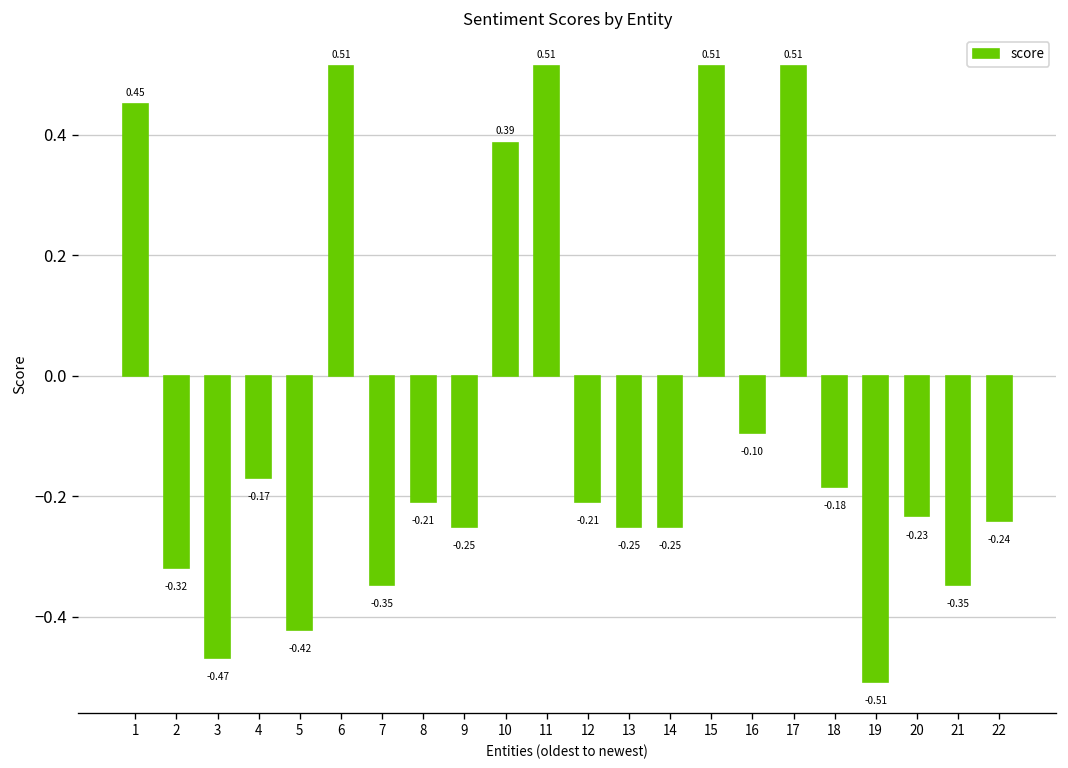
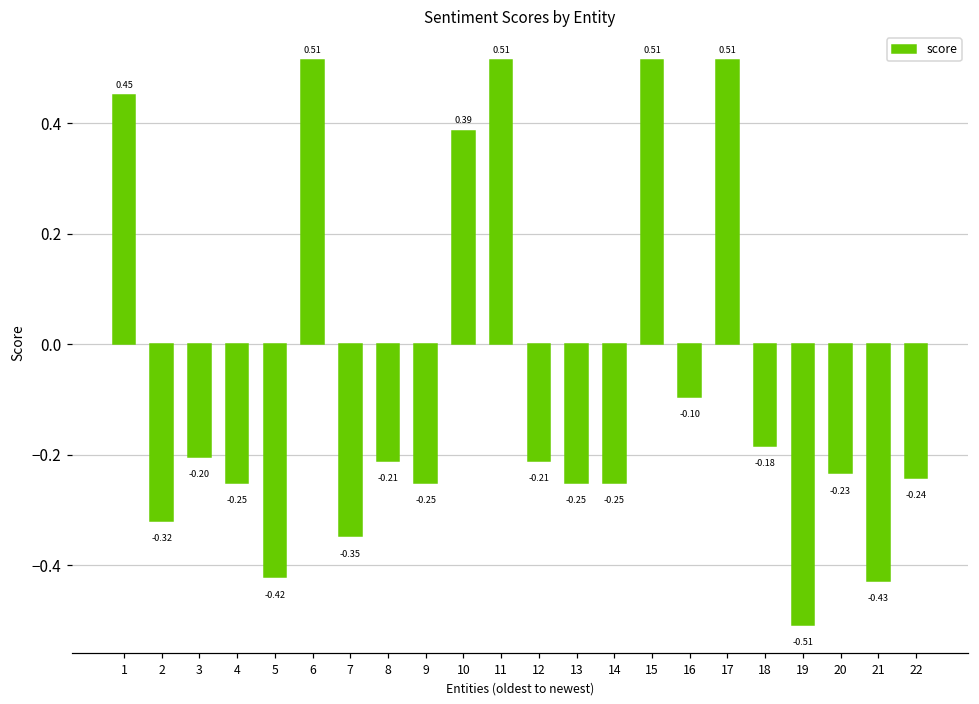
  {
    "1": 0.45,
    "2": -0.32,
-   "3": -0.47,
-   "4": -0.17,
+   "3": -0.20,
+   "4": -0.25,
    "5": -0.42,
    "6": 0.51,
    "7": -0.35,
    "8": -0.21,
    "9": -0.25,
    "10": 0.39,
    "11": 0.51,
    "12": -0.21,
    "13": -0.25,
    "14": -0.25,
    "15": 0.51,
    "16": -0.10,
    "17": 0.51,
    "18": -0.18,
    "19": -0.51,
    "20": -0.23,
-   "21": -0.35,
+   "21": -0.43,
    "22": -0.24
  }
